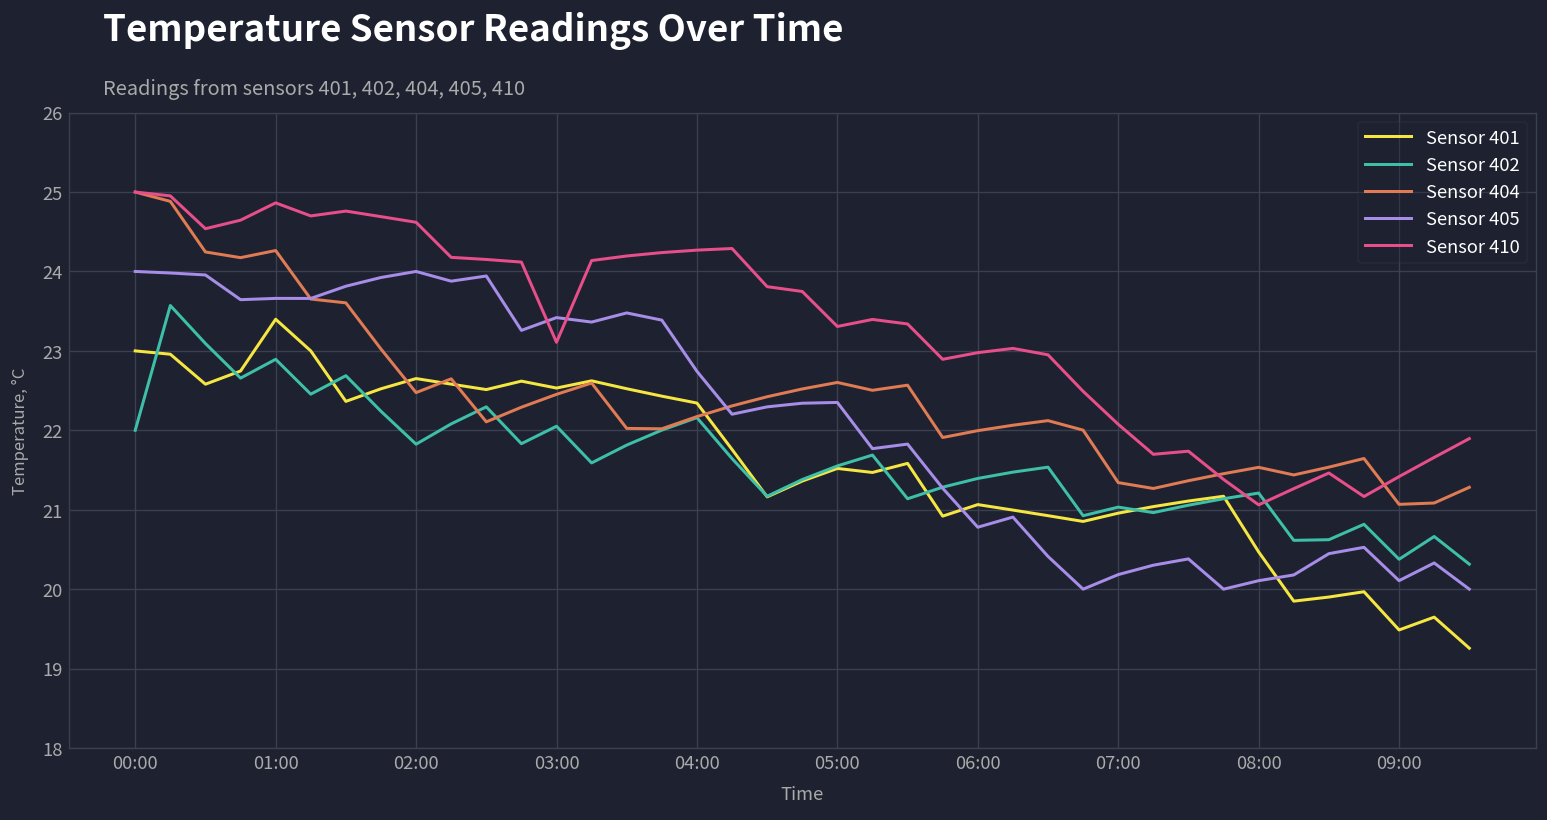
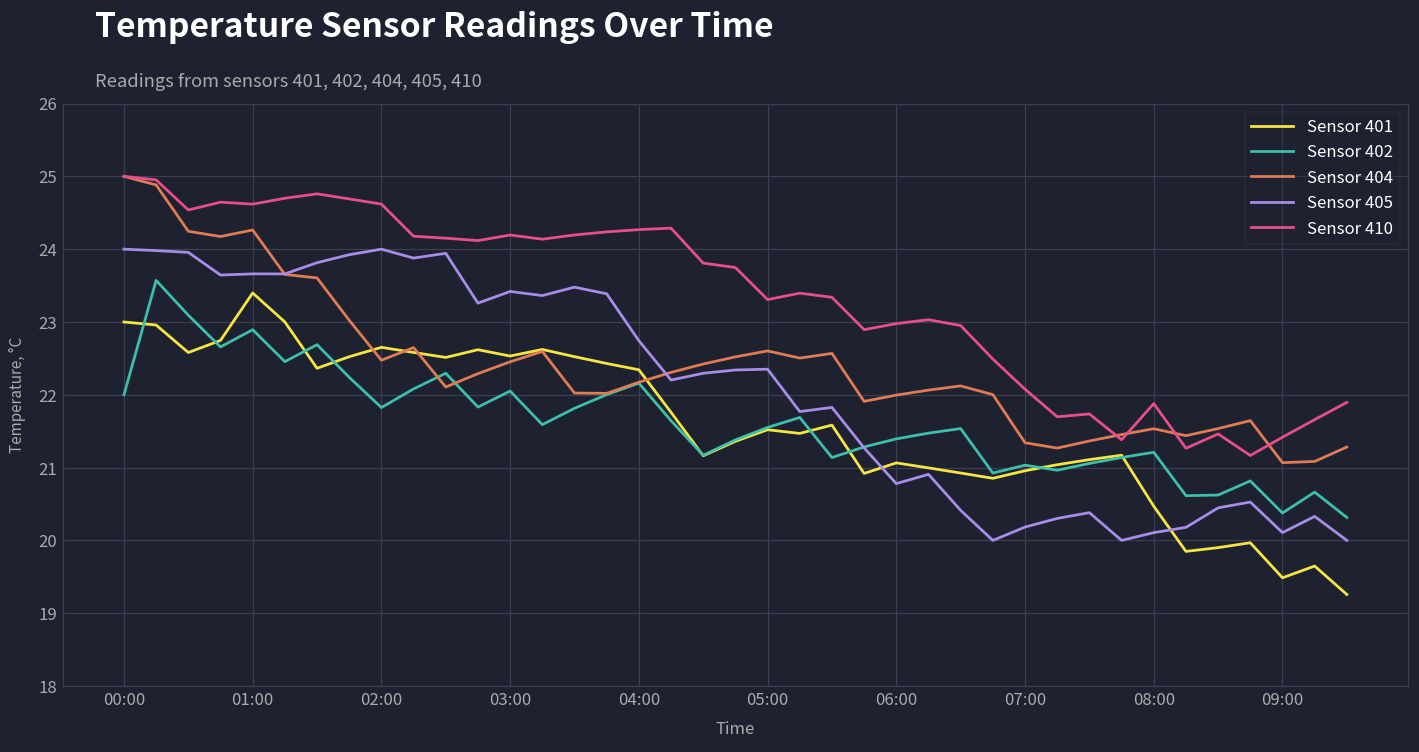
  {
    "Sensor 401": {
      "00:00": 23.0,
      "01:00": 23.4,
      "02:00": 22.7,
      "03:00": 22.5,
      "04:00": 22.3,
      "06:00": 21.1,
      "07:00": 21.0,
      "08:00": 20.5,
      "09:00": 19.5
    },
    "Sensor 402": {
      "00:00": 22.0,
      "01:00": 22.9,
      "02:00": 21.8,
      "03:00": 22.1,
      "06:00": 21.4,
      "07:00": 21.0,
      "08:00": 21.2,
      "09:00": 20.4
    },
    "Sensor 404": {
      "01:00": 24.3,
      "02:00": 22.5,
      "03:00": 22.5,
      "05:00": 22.6,
      "06:00": 22.0,
      "07:00": 21.3,
      "08:00": 21.5,
      "09:00": 21.1
    },
    "Sensor 405": {
      "00:00": 24.0,
      "01:00": 23.7,
      "02:00": 24.0,
      "03:00": 23.4,
      "04:00": 22.7,
      "05:00": 22.4,
      "06:00": 20.8,
      "07:00": 20.2,
      "08:00": 20.1,
      "09:00": 20.1
    },
    "Sensor 410": {
-     "01:00": 24.9,
+     "01:00": 24.6,
      "02:00": 24.6,
-     "03:00": 23.1,
+     "03:00": 24.2,
      "04:00": 24.3,
      "05:00": 23.3,
      "06:00": 23.0,
      "07:00": 22.1,
-     "08:00": 21.1,
+     "08:00": 21.9,
      "09:00": 21.4
    }
  }
